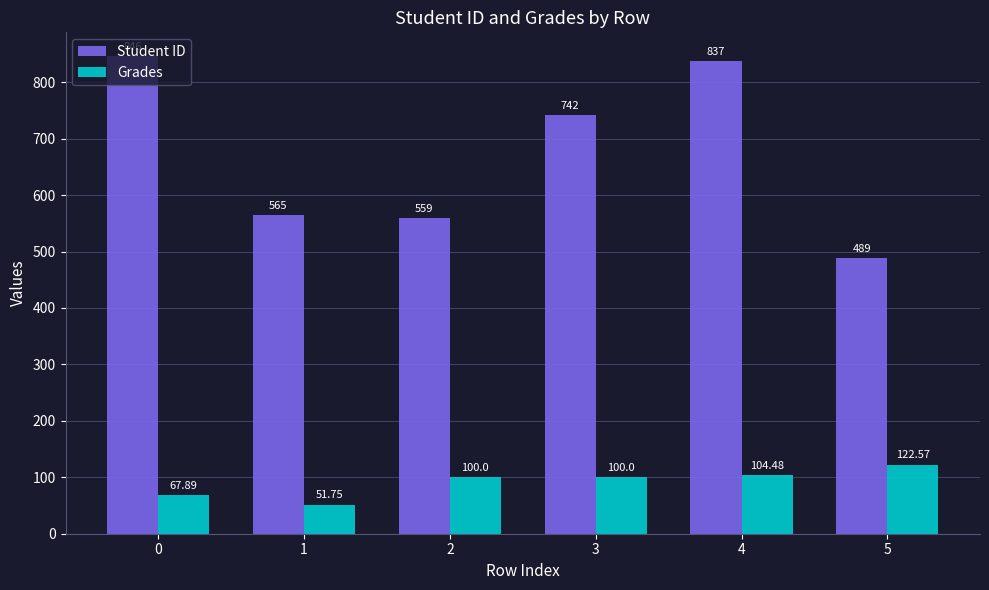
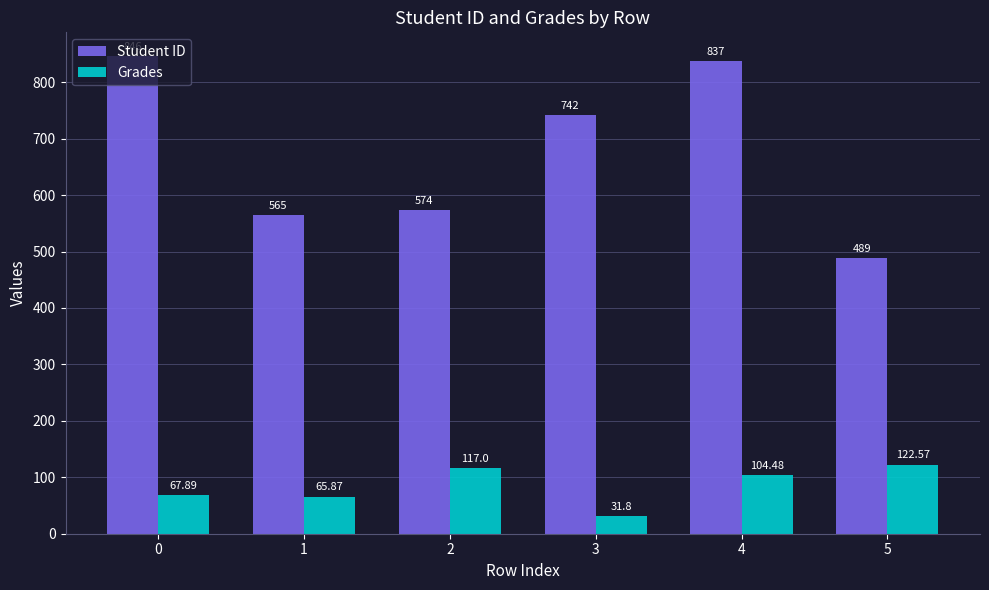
  {
    "Student ID": {
      "1": 565,
-     "2": 559,
+     "2": 574,
      "3": 742,
      "4": 837,
      "5": 489
    },
    "Grades": {
      "0": 67.89,
-     "1": 51.75,
-     "2": 100.0,
-     "3": 100.0,
+     "1": 65.87,
+     "2": 117.0,
+     "3": 31.8,
      "4": 104.48,
      "5": 122.57
    }
  }
